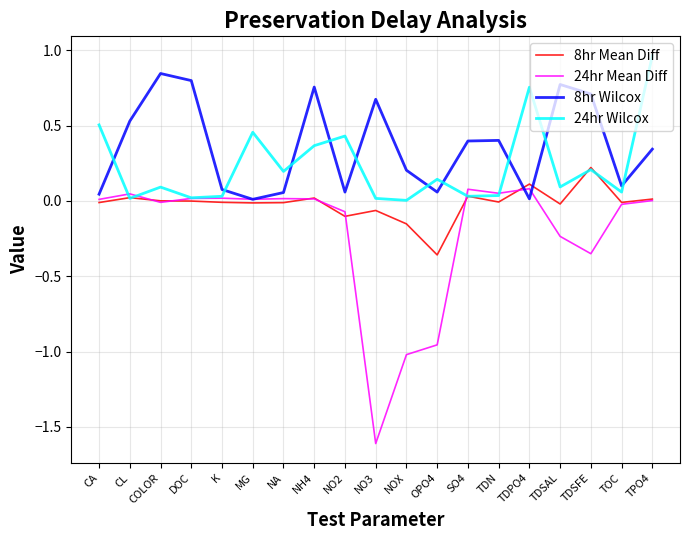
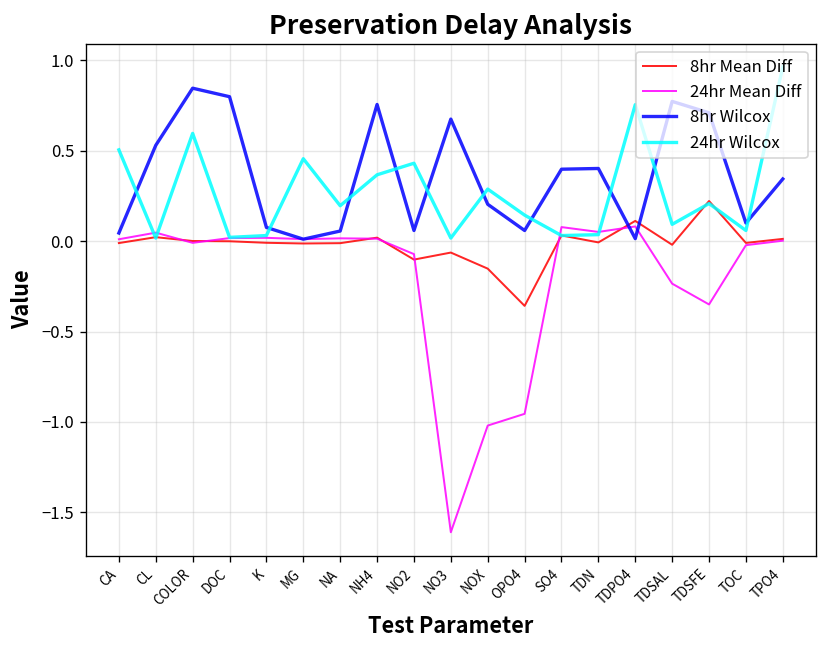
  {
    "8hr Mean Diff": {
      "CA": -0.01,
      "DOC": 0.00,
      "K": -0.01,
      "MG": -0.01,
      "NA": -0.01,
      "NO2": -0.10,
      "NO3": -0.06,
      "NOX": -0.15,
      "OPO4": -0.36,
      "TDN": -0.01,
      "TDPO4": 0.11,
      "TDSAL": -0.02
    },
    "24hr Mean Diff": {
      "CA": 0.01,
      "CL": 0.05,
      "NA": 0.02,
      "NO2": -0.07,
      "NO3": -1.61,
      "NOX": -1.02,
      "OPO4": -0.96,
      "SO4": 0.08,
      "TDPO4": 0.08,
      "TDSAL": -0.24,
      "TDSFE": -0.35
    },
    "8hr Wilcox": {
      "CA": 0.05,
      "CL": 0.53,
      "COLOR": 0.85,
      "DOC": 0.80,
      "K": 0.08,
      "NA": 0.06,
      "NH4": 0.76,
      "NO2": 0.06,
      "NO3": 0.68,
      "NOX": 0.20,
      "OPO4": 0.06,
      "SO4": 0.40,
      "TDN": 0.40,
      "TDPO4": 0.01,
      "TOC": 0.10,
      "TPO4": 0.34
    },
    "24hr Wilcox": {
      "CA": 0.51,
-     "COLOR": 0.09,
+     "COLOR": 0.60,
      "MG": 0.46,
      "NA": 0.20,
      "NH4": 0.37,
      "NO2": 0.43,
      "NO3": 0.02,
-     "NOX": 0.00,
+     "NOX": 0.29,
      "OPO4": 0.14,
      "TDPO4": 0.76,
      "TDSAL": 0.09,
      "TOC": 0.06
    }
  }
